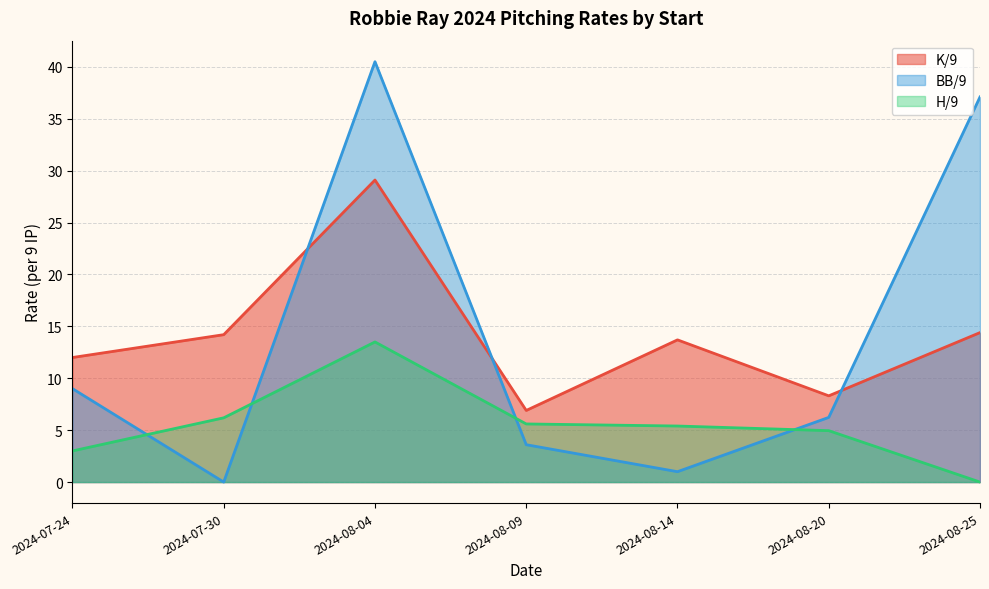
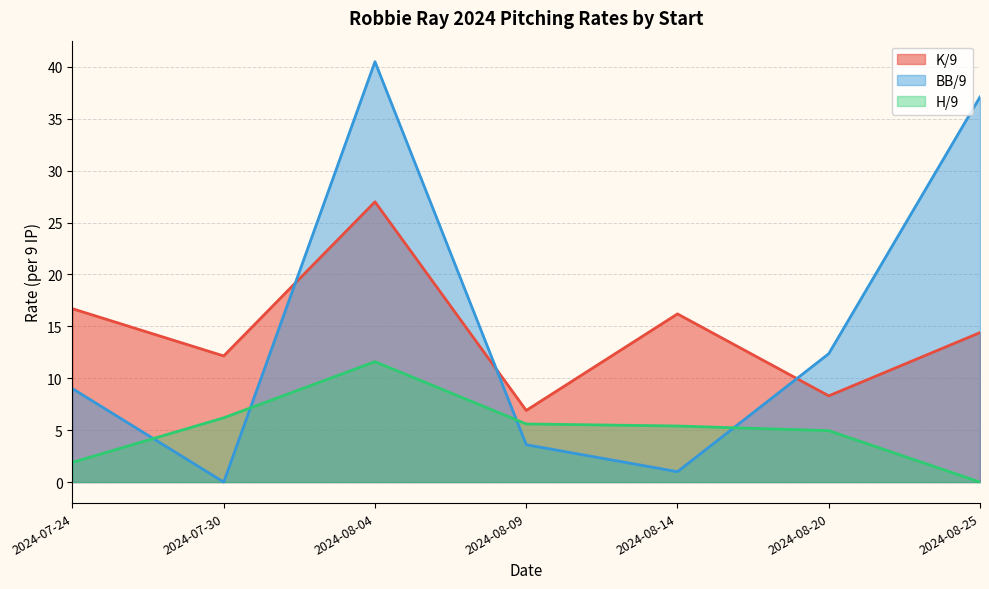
  {
    "K/9": {
-     "2024-07-24": 12.0,
-     "2024-07-30": 14.2,
-     "2024-08-04": 29.1,
+     "2024-07-24": 16.7,
+     "2024-07-30": 12.2,
+     "2024-08-04": 27.0,
      "2024-08-09": 6.9,
-     "2024-08-14": 13.7,
+     "2024-08-14": 16.2,
      "2024-08-20": 8.3,
      "2024-08-25": 14.4
    },
    "BB/9": {
      "2024-07-24": 9.0,
      "2024-07-30": 0.0,
      "2024-08-04": 40.5,
      "2024-08-09": 3.6,
      "2024-08-14": 1.0,
-     "2024-08-20": 6.2,
+     "2024-08-20": 12.4,
      "2024-08-25": 37.1
    },
    "H/9": {
-     "2024-07-24": 3.0,
+     "2024-07-24": 1.9,
      "2024-07-30": 6.2,
-     "2024-08-04": 13.5,
+     "2024-08-04": 11.6,
      "2024-08-09": 5.6,
      "2024-08-14": 5.4,
      "2024-08-20": 5.0,
      "2024-08-25": 0.0
    }
  }
